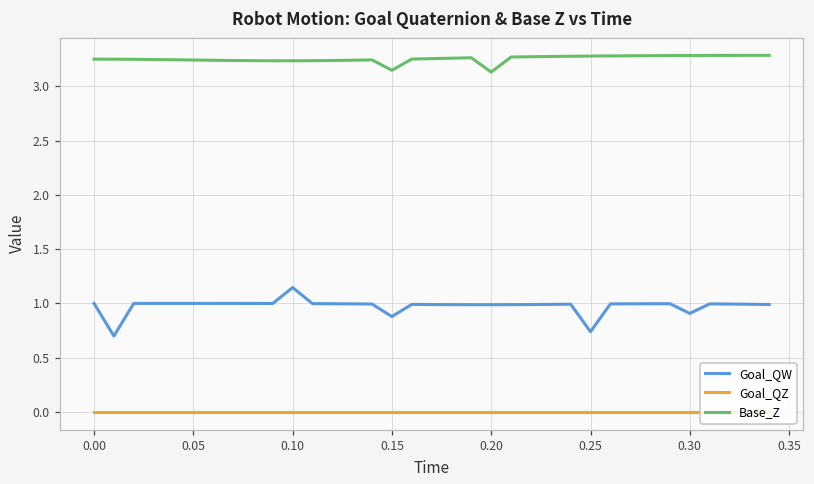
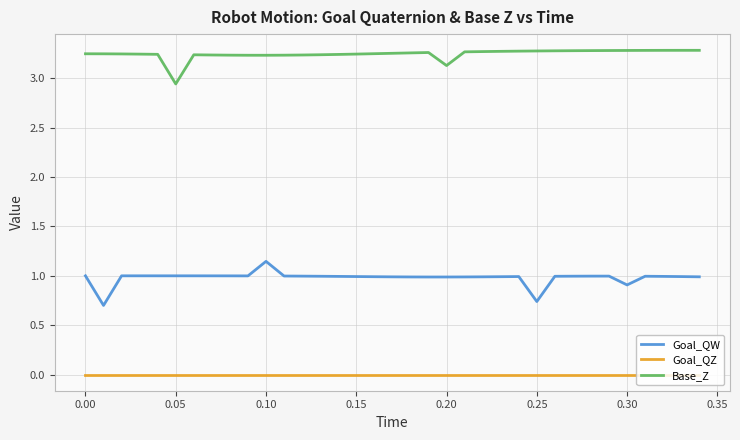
  {
    "Goal_QW": {
      "0.00": 1.0,
      "0.05": 1.0,
      "0.10": 1.1,
-     "0.15": 0.9,
+     "0.15": 1.0,
      "0.20": 1.0,
      "0.25": 0.7,
      "0.30": 0.9
    },
    "Goal_QZ": {
      "0.00": 0.0,
      "0.05": 0.0,
      "0.10": 0.0,
      "0.15": 0.0,
      "0.20": 0.0,
      "0.25": 0.0,
      "0.30": 0.0
    },
    "Base_Z": {
      "0.00": 3.3,
-     "0.05": 3.2,
+     "0.05": 2.9,
      "0.10": 3.2,
-     "0.15": 3.1,
+     "0.15": 3.2,
      "0.20": 3.1,
      "0.25": 3.3,
      "0.30": 3.3
    }
  }
